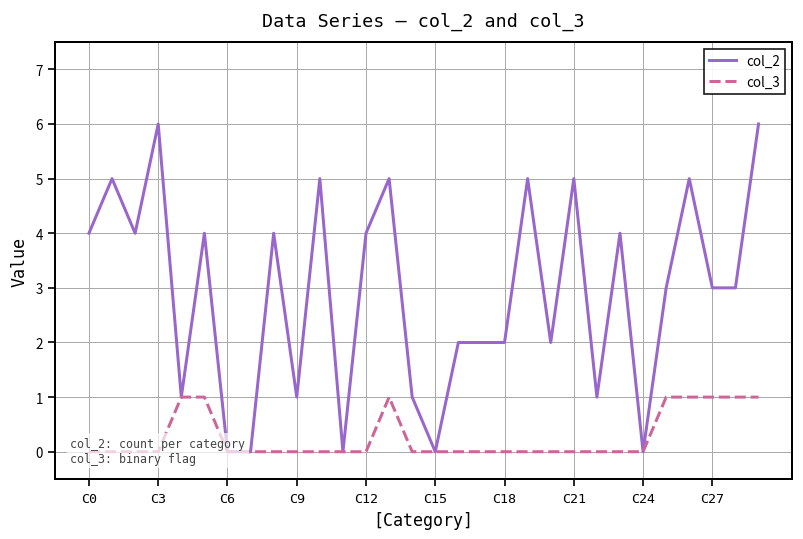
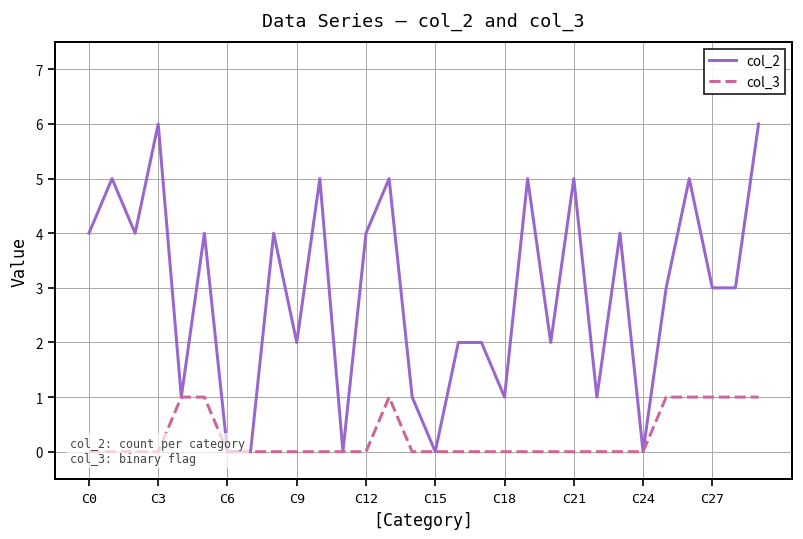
  {
    "col_2": {
      "C0": 4,
      "C3": 6,
-     "C9": 1,
+     "C9": 2,
      "C12": 4,
-     "C18": 2,
+     "C18": 1,
      "C21": 5,
      "C27": 3
    },
    "col_3": {
      "C9": 0,
      "C12": 0,
      "C18": 0,
      "C21": 0,
      "C27": 1
    }
  }
